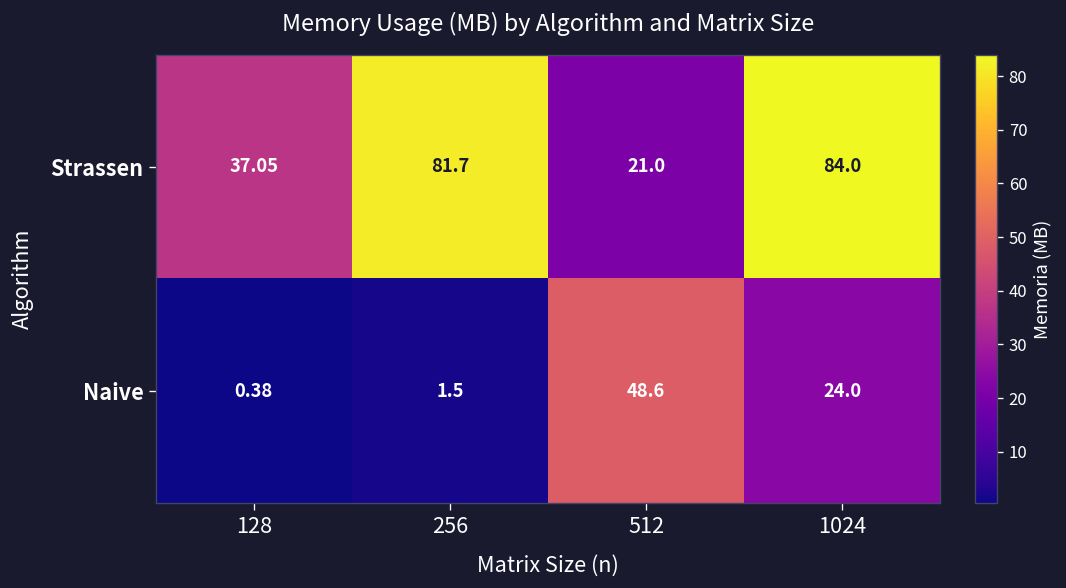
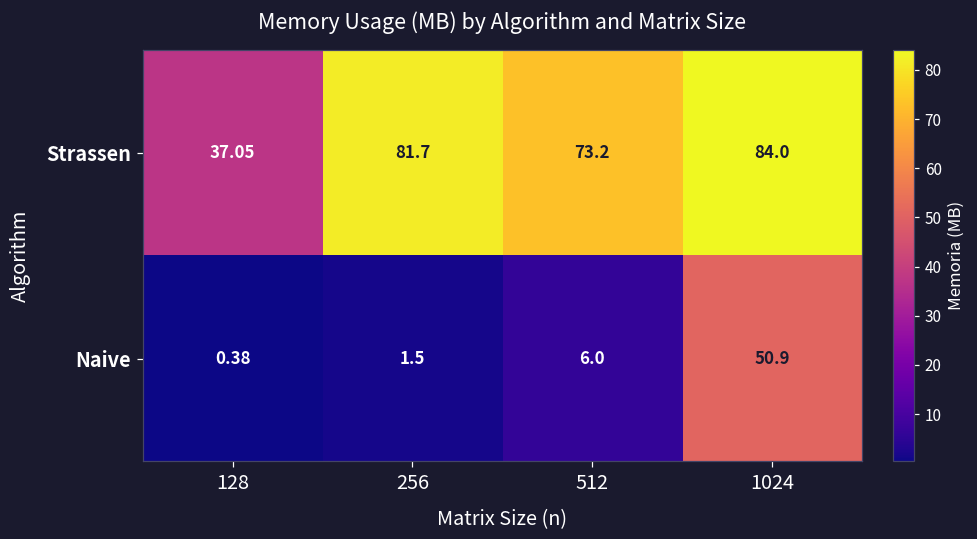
  {
    "Strassen": {
      "128": 37.05,
      "256": 81.7,
-     "512": 21.0,
+     "512": 73.2,
      "1024": 84.0
    },
    "Naive": {
      "128": 0.38,
      "256": 1.5,
-     "512": 48.6,
-     "1024": 24.0
+     "512": 6.0,
+     "1024": 50.9
    }
  }
